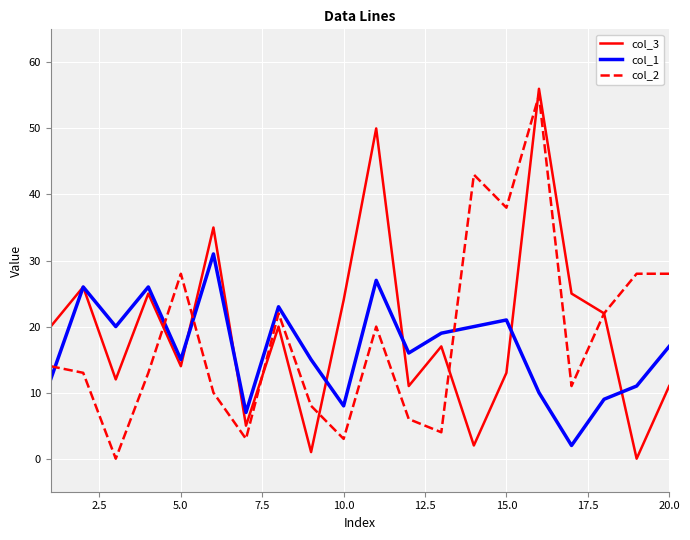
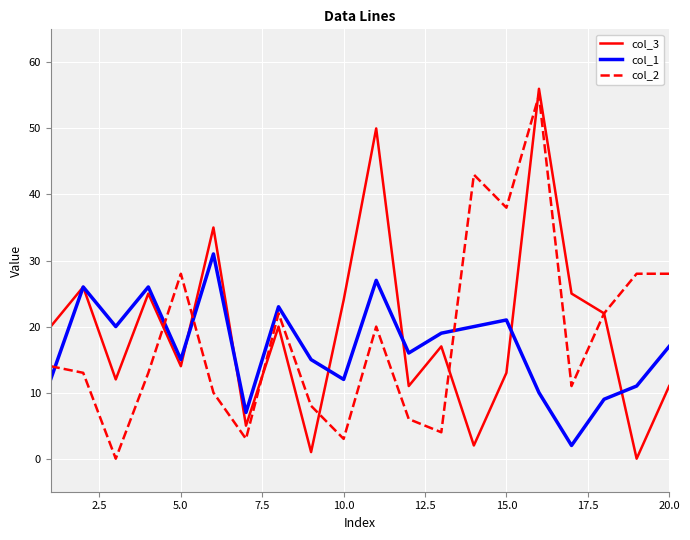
  {
    "col_1": {
      "5.0": 15,
-     "10.0": 8,
+     "10.0": 12,
      "15.0": 21,
      "20.0": 17
    }
  }
